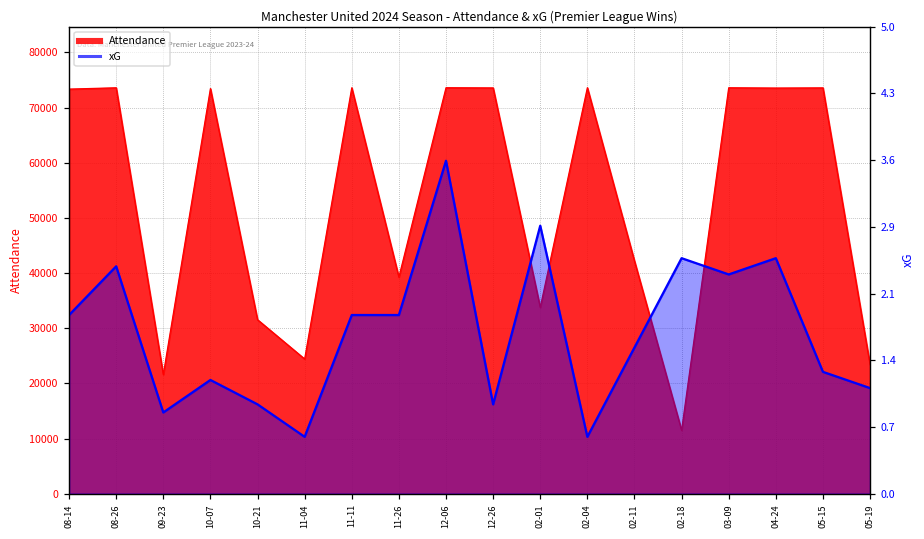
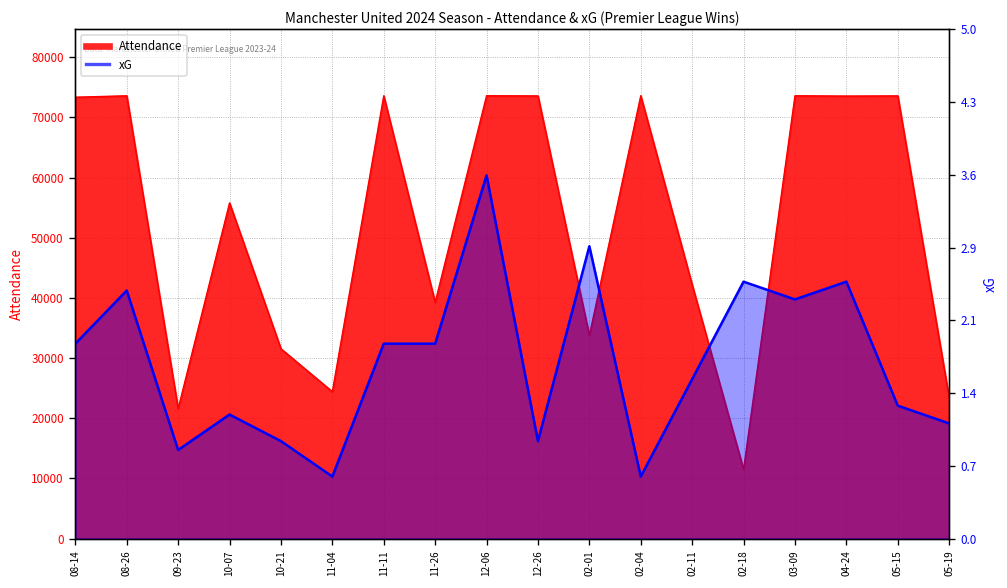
  {
    "Attendance": {
      "08-14": 73000,
      "08-26": 74000,
      "09-23": 22000,
-     "10-07": 73000,
+     "10-07": 56000,
      "10-21": 32000,
      "11-04": 24000,
      "11-11": 74000,
      "11-26": 39000,
      "12-06": 74000,
      "12-26": 74000,
      "02-01": 34000,
      "02-04": 74000,
      "02-11": 42000,
      "02-18": 11000,
      "03-09": 74000,
      "04-24": 74000,
      "05-15": 74000,
      "05-19": 23000
    },
    "xG": {
      "08-14": 1.9,
      "08-26": 2.4,
      "09-23": 0.9,
      "10-07": 1.2,
      "10-21": 1.0,
      "11-04": 0.6,
      "11-11": 1.9,
      "11-26": 1.9,
      "12-06": 3.6,
      "12-26": 1.0,
      "02-01": 2.9,
      "02-04": 0.6,
      "02-11": 1.6,
      "02-18": 2.5,
      "03-09": 2.3,
      "04-24": 2.5,
      "05-15": 1.3,
      "05-19": 1.1
    }
  }
